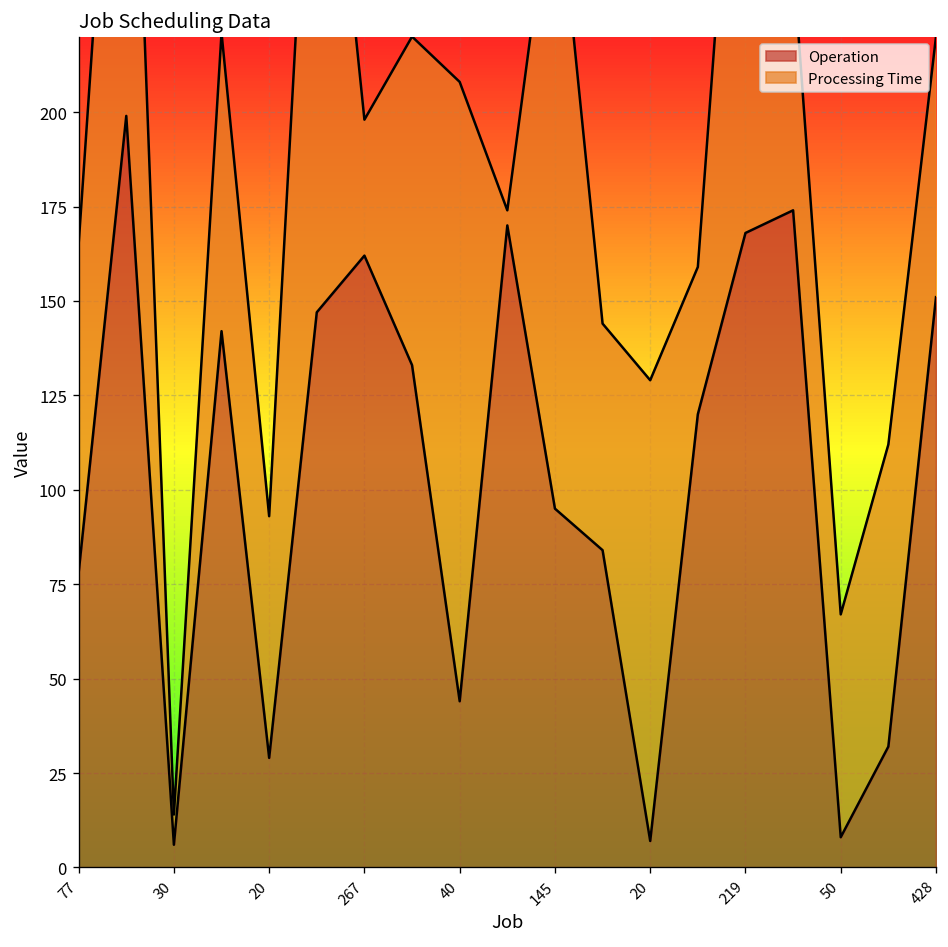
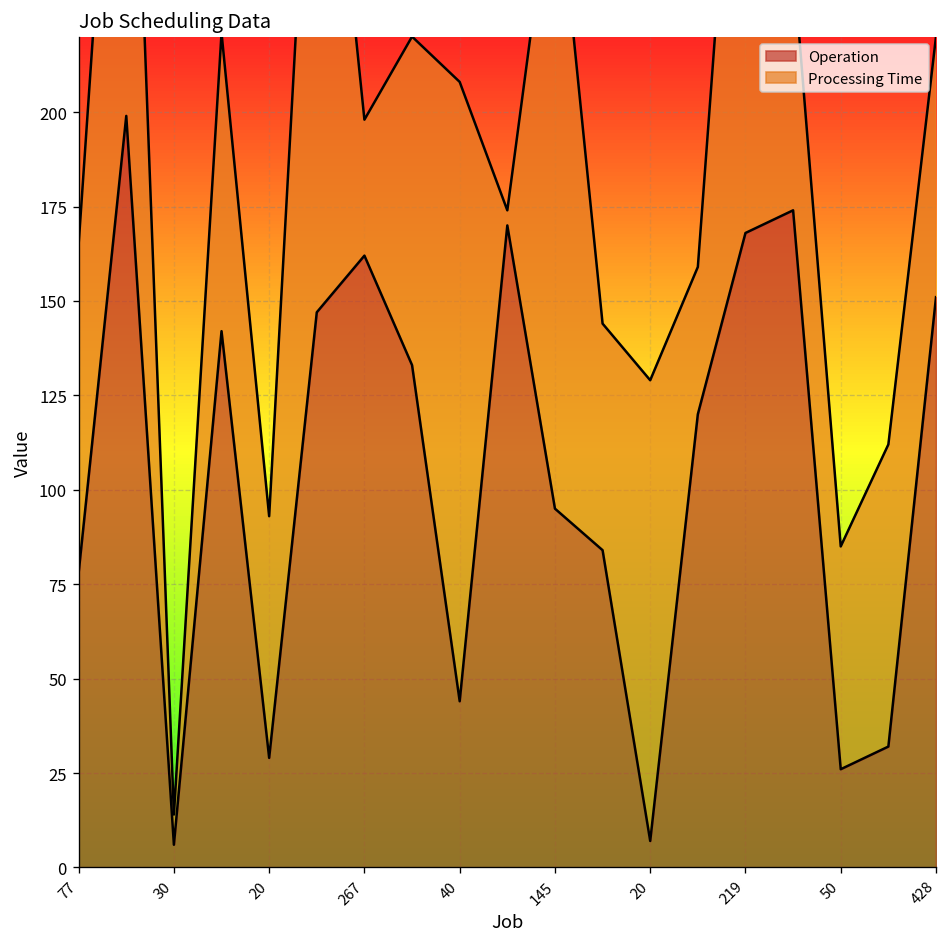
  {
    "Operation": {
      "77": 78,
      "30": 6,
      "267": 162,
      "40": 44,
      "145": 95,
      "219": 168,
-     "50": 8,
+     "50": 26,
      "428": 151
    },
    "Processing Time": {
      "77": 87,
      "30": 8,
      "267": 36,
      "40": 164,
      "50": 59,
      "428": 69
    }
  }
